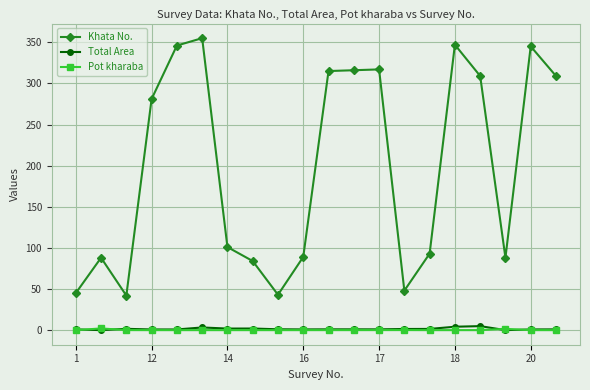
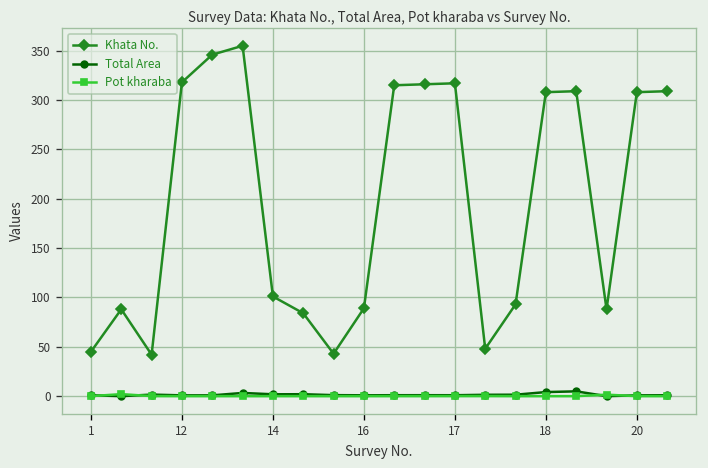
  {
    "Khata No.": {
-     "12": 280,
-     "18": 350,
-     "20": 350
+     "12": 320,
+     "18": 310,
+     "20": 310
    },
    "Total Area": {
      "18": 0
    },
    "Pot kharaba": {
      "18": 0
    }
  }
